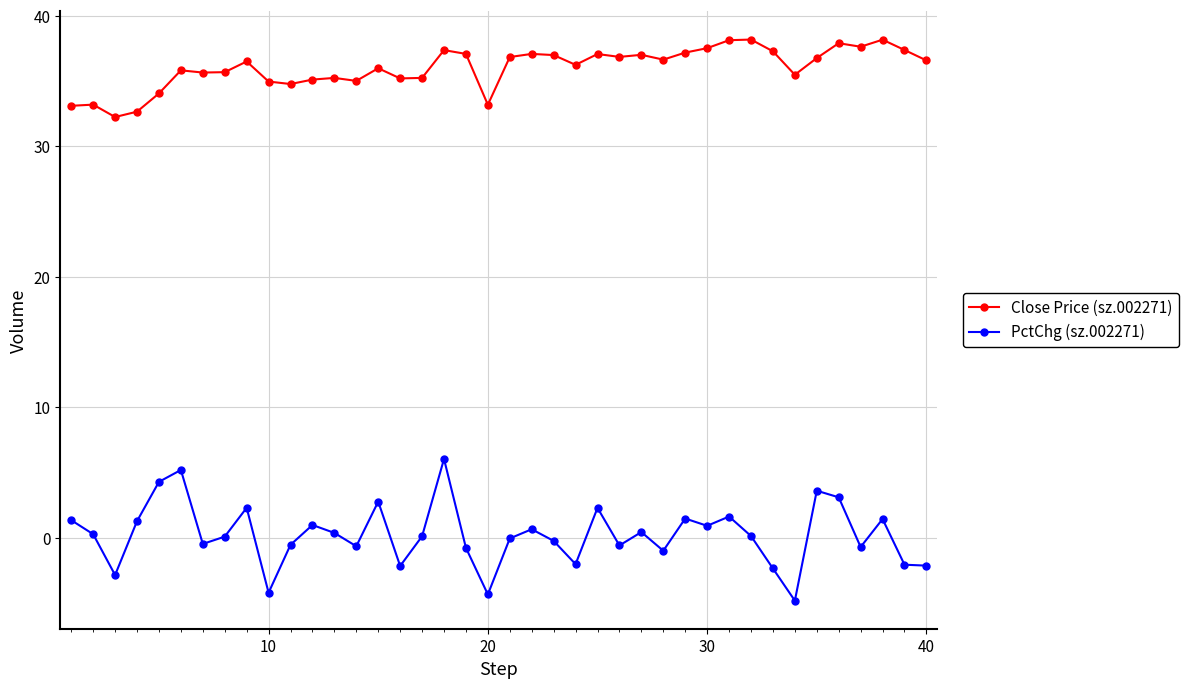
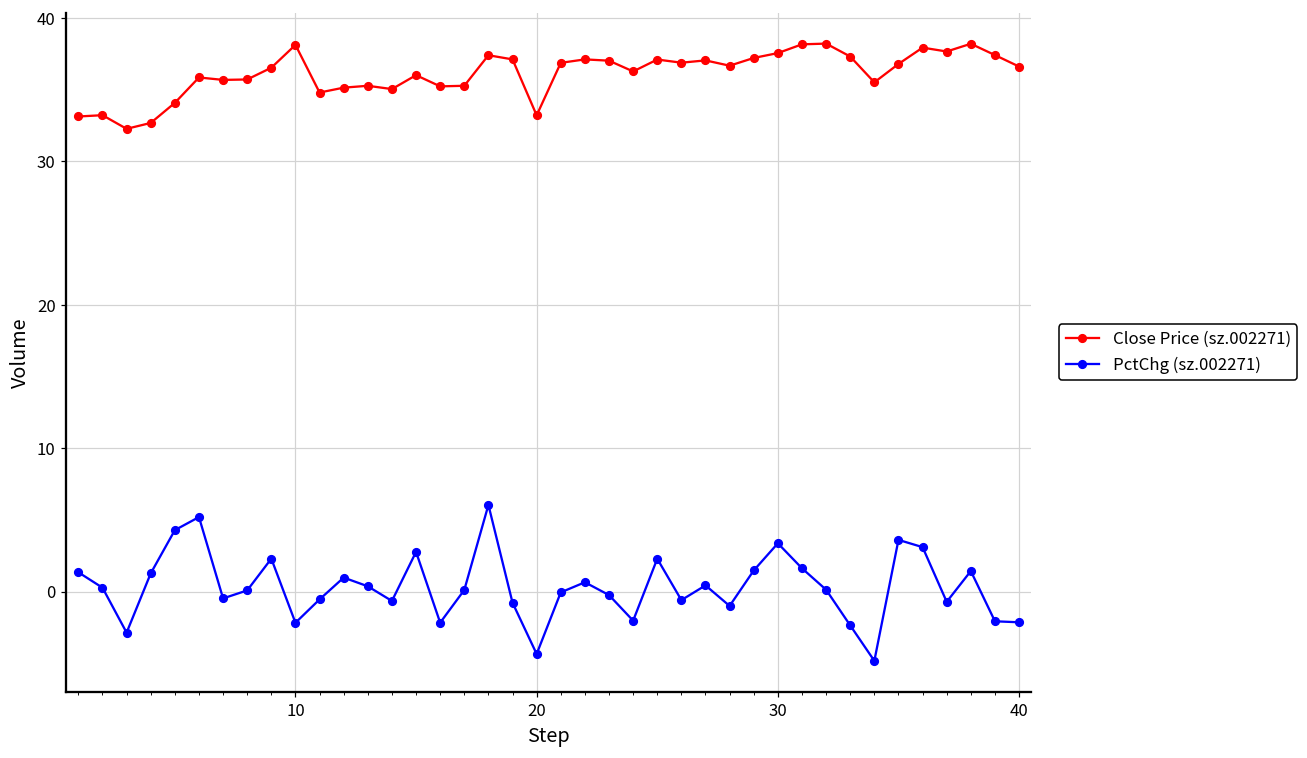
  {
    "Close Price (sz.002271)": {
-     "10": 35.0,
+     "10": 38.1,
      "20": 33.2,
      "30": 37.5,
      "40": 36.6
    },
    "PctChg (sz.002271)": {
-     "10": -4.2,
+     "10": -2.2,
      "20": -4.3,
-     "30": 0.9,
+     "30": 3.4,
      "40": -2.1
    }
  }
